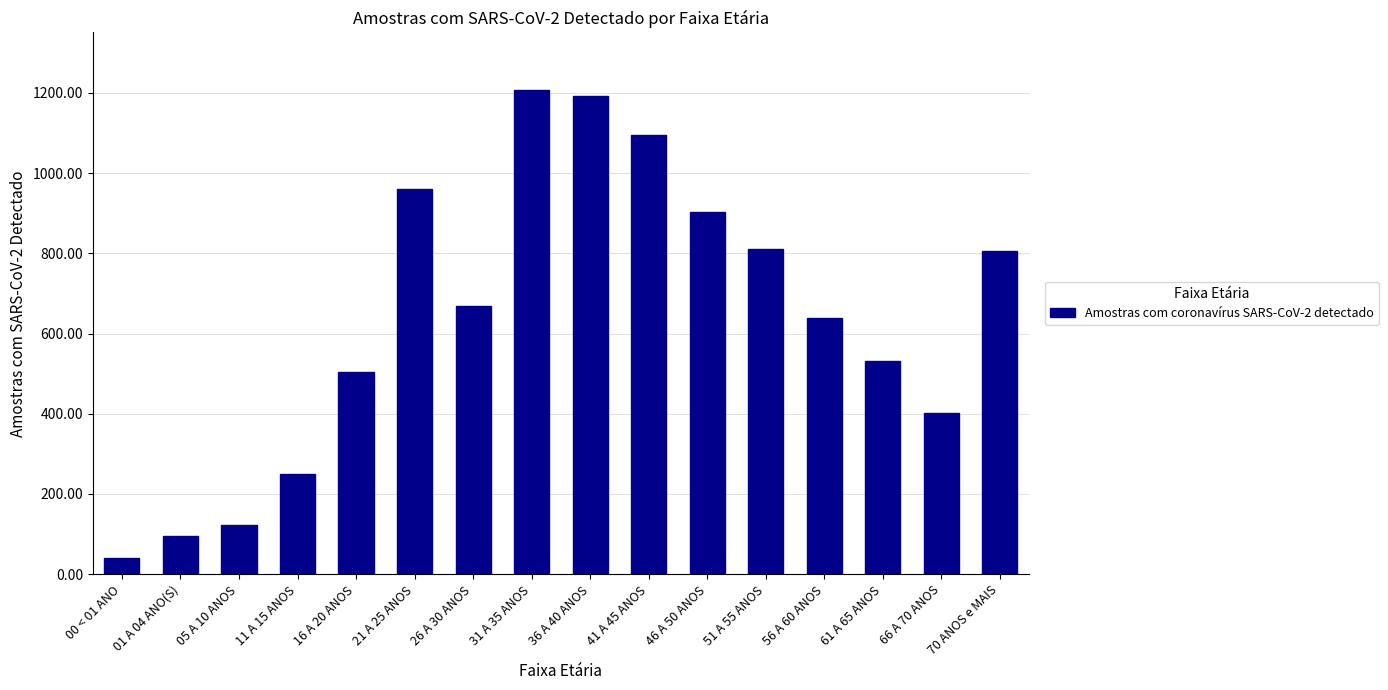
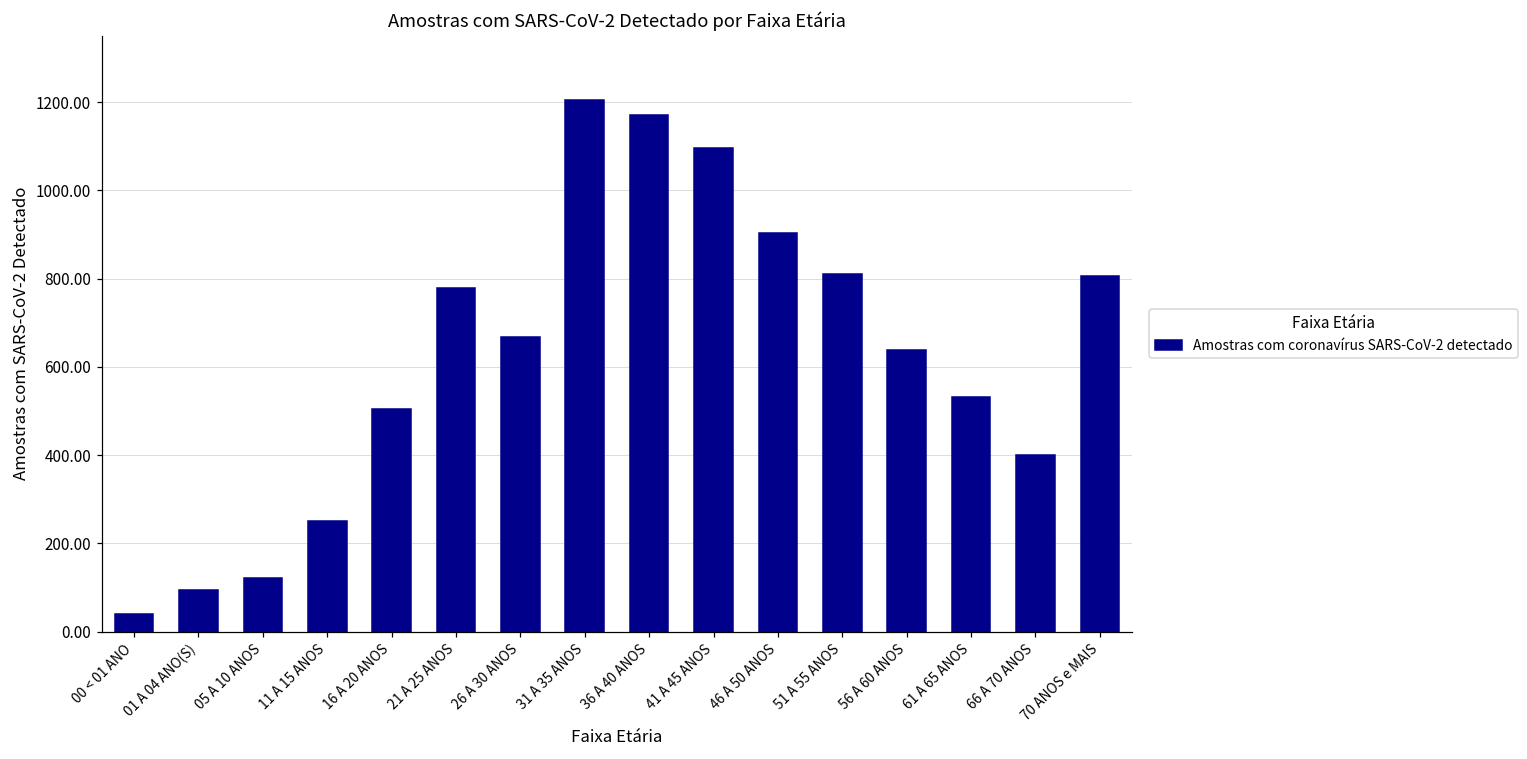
  {
    "00 < 01 ANO": 40,
    "01 A 04 ANO(S)": 90,
    "05 A 10 ANOS": 120,
    "11 A 15 ANOS": 250,
    "16 A 20 ANOS": 510,
-   "21 A 25 ANOS": 960,
+   "21 A 25 ANOS": 780,
    "26 A 30 ANOS": 670,
    "31 A 35 ANOS": 1210,
-   "36 A 40 ANOS": 1190,
+   "36 A 40 ANOS": 1170,
    "41 A 45 ANOS": 1100,
    "46 A 50 ANOS": 900,
    "51 A 55 ANOS": 810,
    "56 A 60 ANOS": 640,
    "61 A 65 ANOS": 530,
    "66 A 70 ANOS": 400,
    "70 ANOS e MAIS": 810
  }
